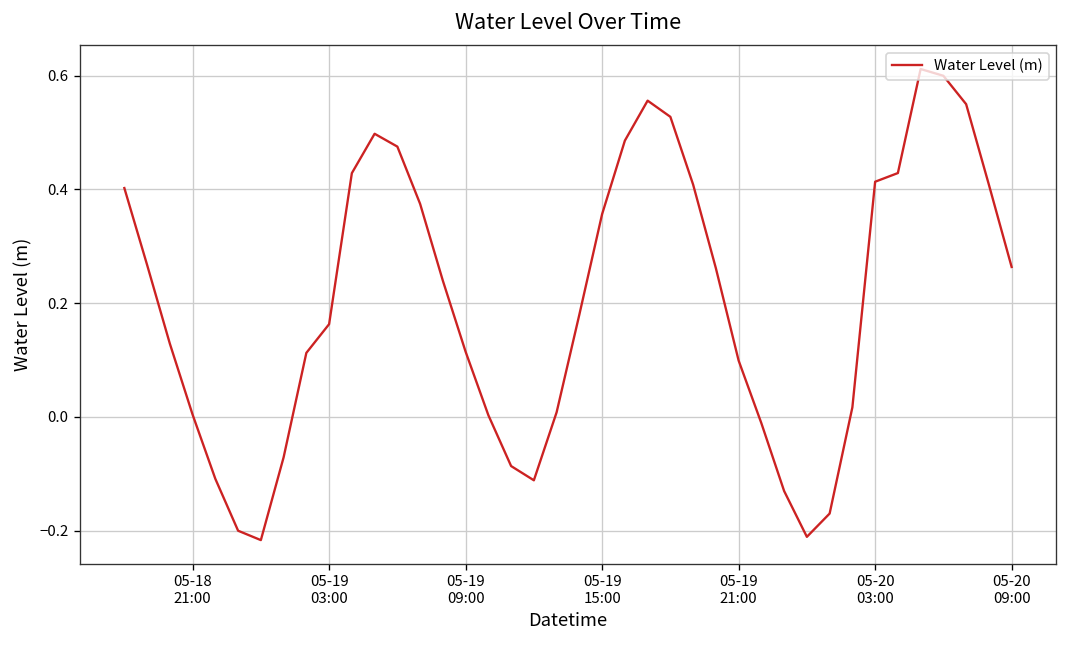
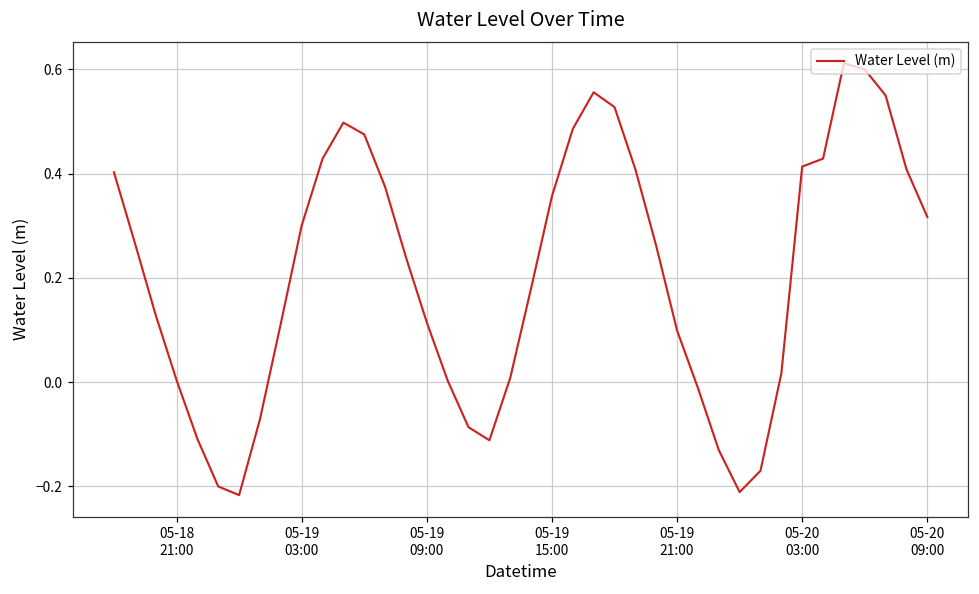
  {
    "05-18 21:00": 0.00,
-   "05-19 03:00": 0.16,
+   "05-19 03:00": 0.30,
    "05-19 09:00": 0.11,
    "05-19 15:00": 0.36,
    "05-19 21:00": 0.10,
    "05-20 03:00": 0.41,
-   "05-20 09:00": 0.26
+   "05-20 09:00": 0.32
  }
